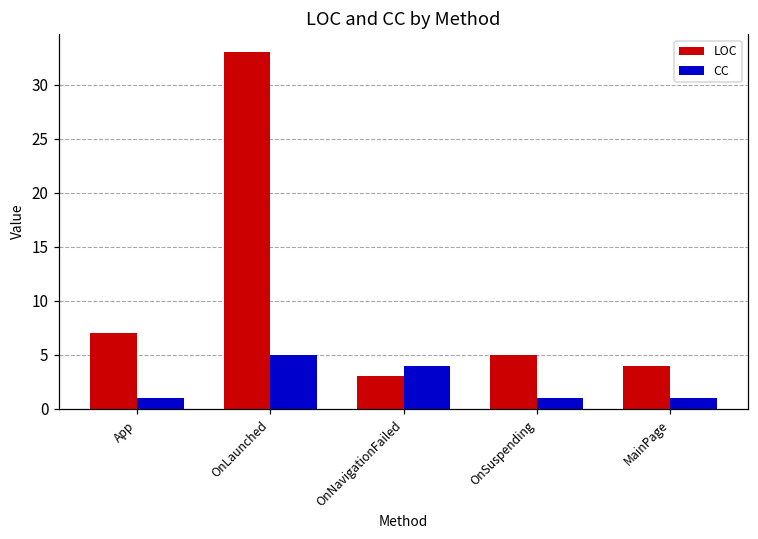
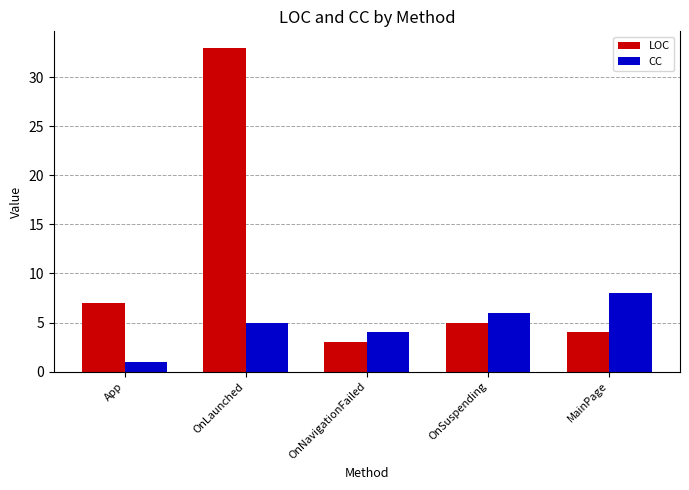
  {
    "LOC": {
      "App": 7,
      "OnLaunched": 33,
      "OnNavigationFailed": 3,
      "OnSuspending": 5,
      "MainPage": 4
    },
    "CC": {
      "App": 1,
      "OnLaunched": 5,
      "OnNavigationFailed": 4,
-     "OnSuspending": 1,
-     "MainPage": 1
+     "OnSuspending": 6,
+     "MainPage": 8
    }
  }
